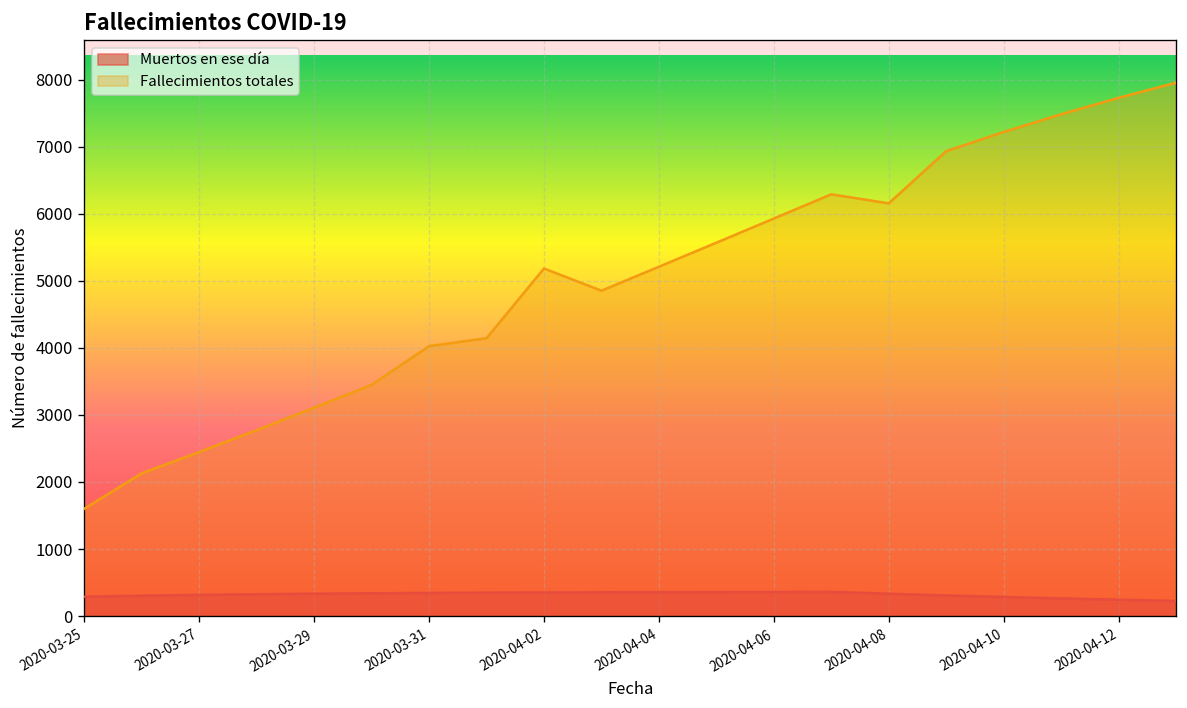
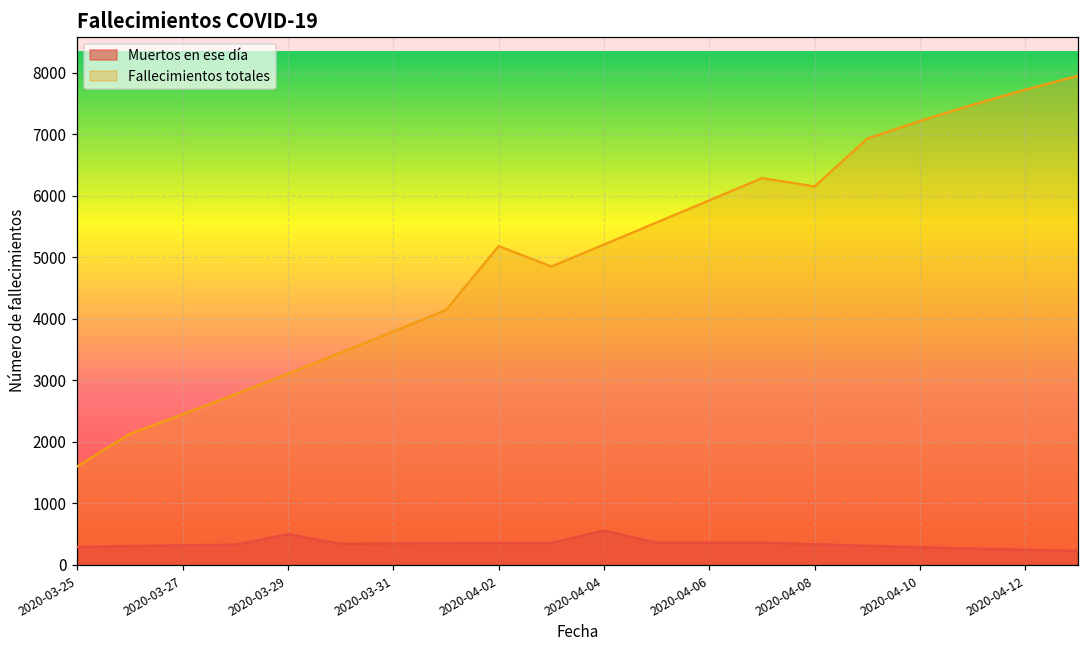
  {
    "Muertos en ese día": {
      "2020-03-25": 300,
      "2020-03-27": 300,
-     "2020-03-29": 300,
+     "2020-03-29": 500,
      "2020-03-31": 300,
      "2020-04-02": 400,
-     "2020-04-04": 400,
+     "2020-04-04": 600,
      "2020-04-06": 400,
      "2020-04-08": 300,
      "2020-04-10": 300,
      "2020-04-12": 200
    },
    "Fallecimientos totales": {
      "2020-03-25": 1600,
      "2020-03-27": 2400,
      "2020-03-29": 3100,
-     "2020-03-31": 4000,
+     "2020-03-31": 3800,
      "2020-04-02": 5200,
      "2020-04-04": 5200,
      "2020-04-06": 5900,
      "2020-04-08": 6200,
      "2020-04-10": 7200,
      "2020-04-12": 7700
    }
  }
